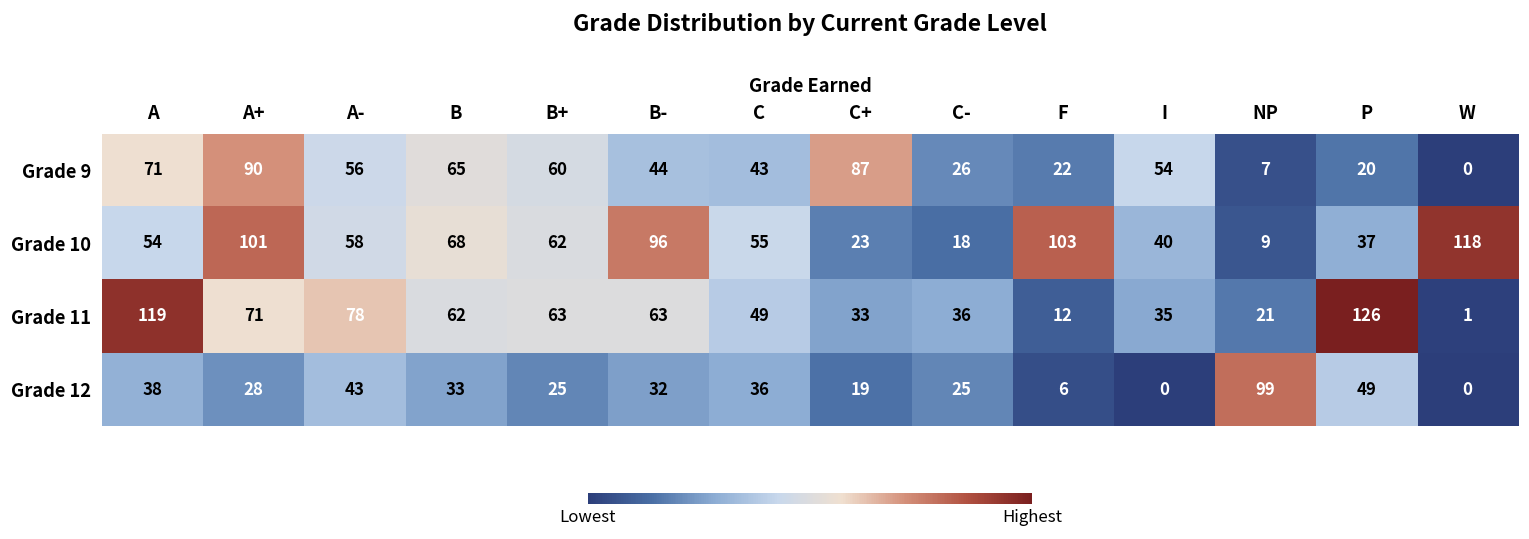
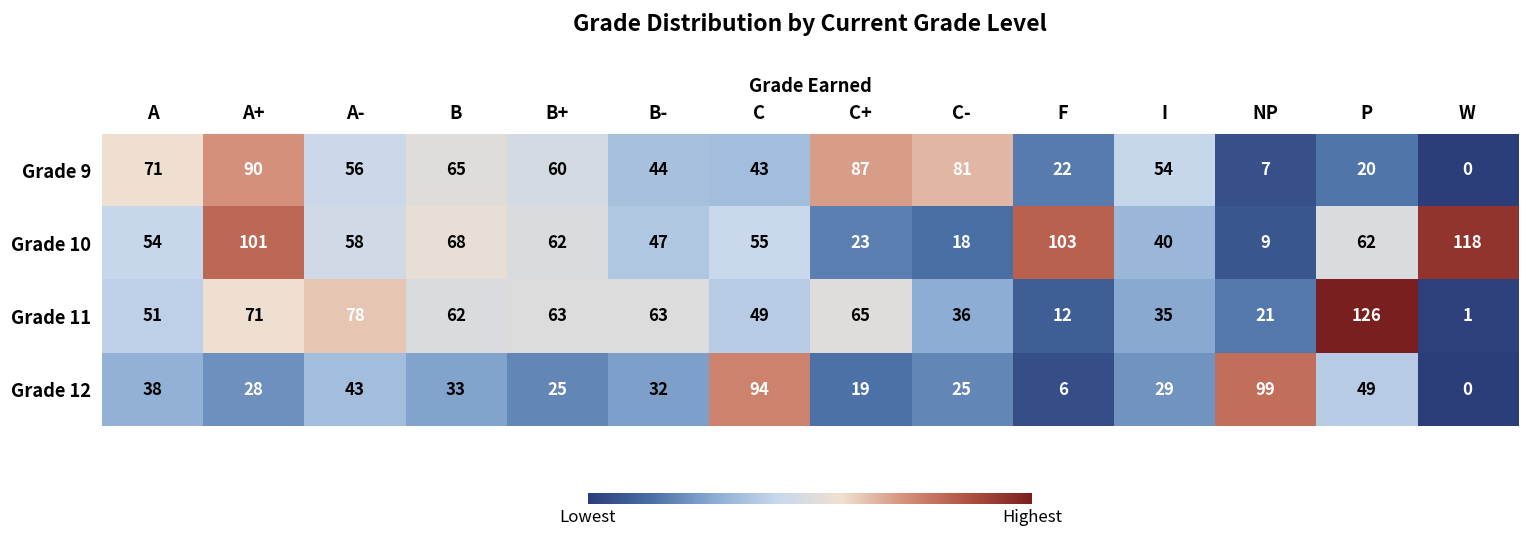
  {
    "Grade 9": {
      "A": 71,
      "A+": 90,
      "A-": 56,
      "B": 65,
      "B+": 60,
      "B-": 44,
      "C": 43,
      "C+": 87,
-     "C-": 26,
+     "C-": 81,
      "F": 22,
      "I": 54,
      "NP": 7,
      "P": 20,
      "W": 0
    },
    "Grade 10": {
      "A": 54,
      "A+": 101,
      "A-": 58,
      "B": 68,
      "B+": 62,
-     "B-": 96,
+     "B-": 47,
      "C": 55,
      "C+": 23,
      "C-": 18,
      "F": 103,
      "I": 40,
      "NP": 9,
-     "P": 37,
+     "P": 62,
      "W": 118
    },
    "Grade 11": {
-     "A": 119,
+     "A": 51,
      "A+": 71,
      "A-": 78,
      "B": 62,
      "B+": 63,
      "B-": 63,
      "C": 49,
-     "C+": 33,
+     "C+": 65,
      "C-": 36,
      "F": 12,
      "I": 35,
      "NP": 21,
      "P": 126,
      "W": 1
    },
    "Grade 12": {
      "A": 38,
      "A+": 28,
      "A-": 43,
      "B": 33,
      "B+": 25,
      "B-": 32,
-     "C": 36,
+     "C": 94,
      "C+": 19,
      "C-": 25,
      "F": 6,
-     "I": 0,
+     "I": 29,
      "NP": 99,
      "P": 49,
      "W": 0
    }
  }
